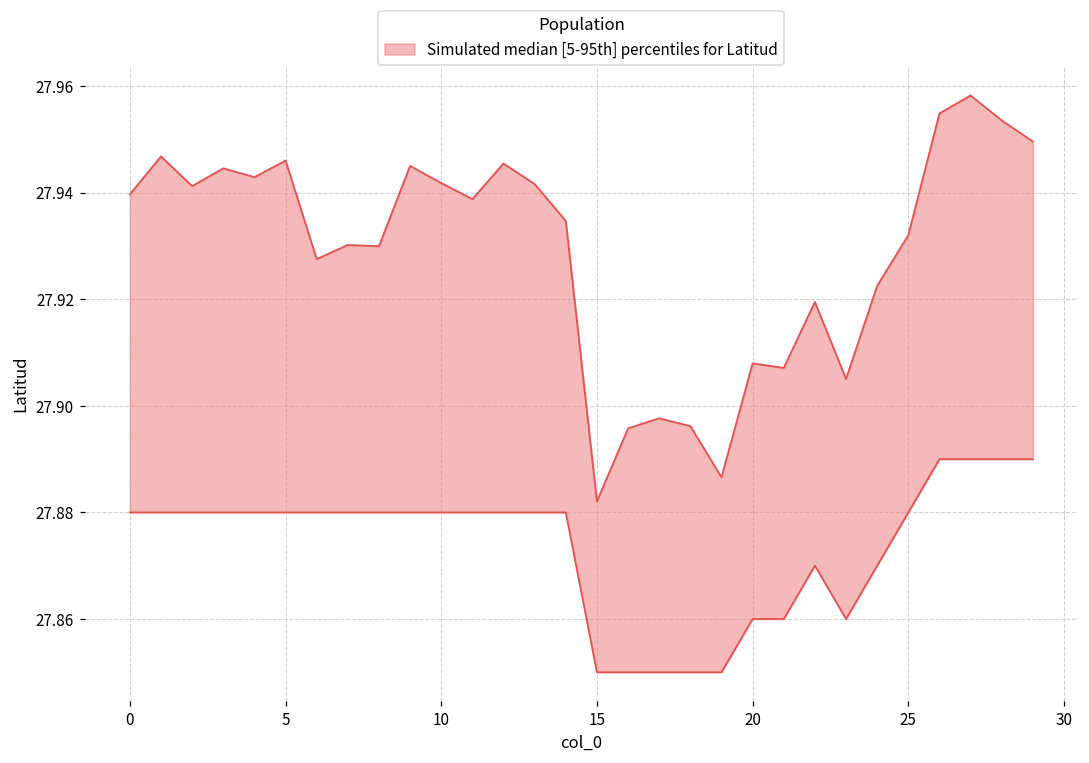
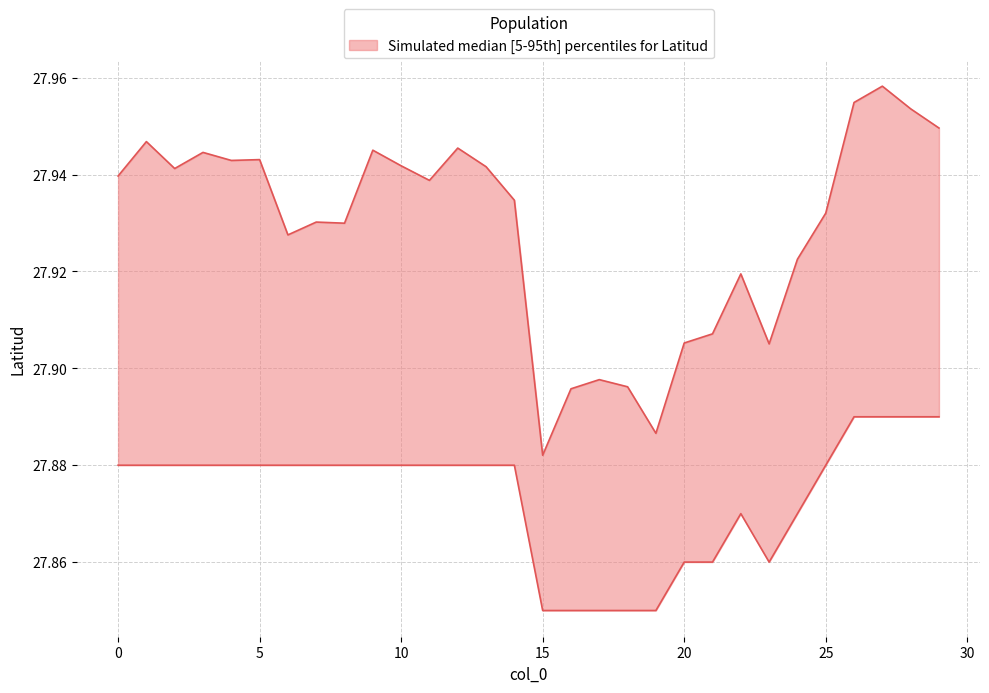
  {
    "Simulated median [5-95th] percentiles for Latitud": {
      "0": 27.940,
-     "5": 27.946,
+     "5": 27.943,
      "10": 27.942,
      "15": 27.882,
-     "20": 27.908,
+     "20": 27.905,
      "25": 27.932
    }
  }
